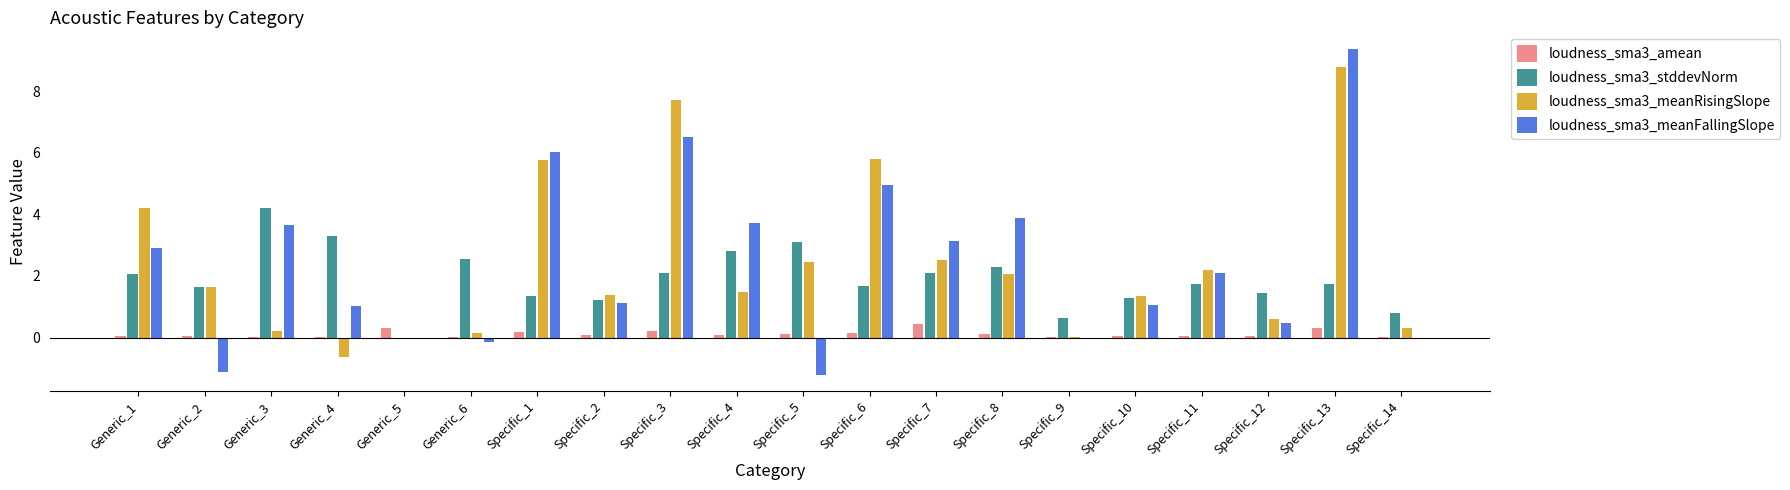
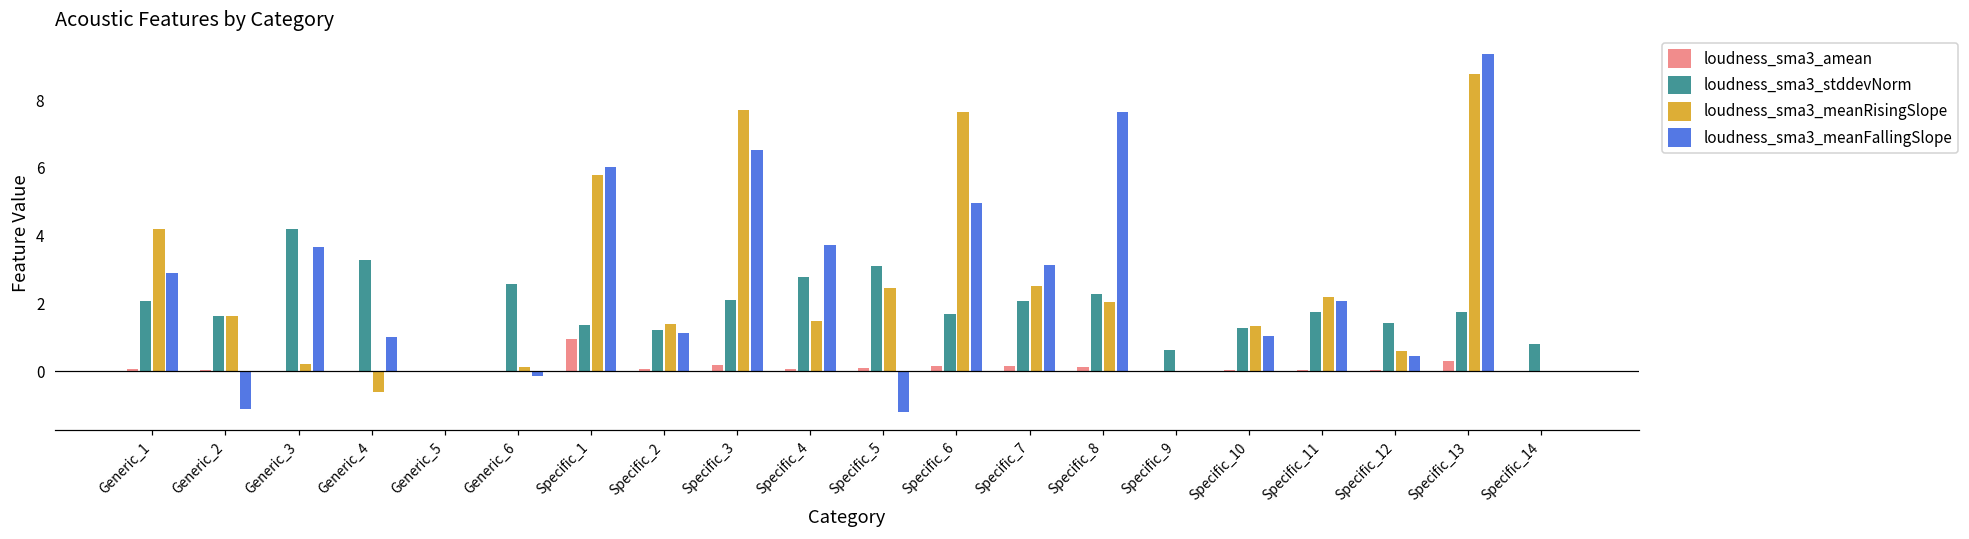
  {
    "loudness_sma3_amean": {
-     "Generic_5": 0.3,
-     "Specific_1": 0.2,
+     "Generic_5": 0.0,
+     "Specific_1": 0.9,
      "Specific_3": 0.2,
      "Specific_5": 0.1,
      "Specific_6": 0.2,
-     "Specific_7": 0.4,
+     "Specific_7": 0.1,
      "Specific_8": 0.1,
      "Specific_13": 0.3
    },
    "loudness_sma3_stddevNorm": {
      "Generic_1": 2.1,
      "Generic_2": 1.6,
      "Generic_3": 4.2,
      "Generic_4": 3.3,
      "Generic_5": 0.0,
      "Generic_6": 2.6,
      "Specific_1": 1.4,
      "Specific_2": 1.2,
      "Specific_3": 2.1,
      "Specific_4": 2.8,
      "Specific_5": 3.1,
      "Specific_6": 1.7,
      "Specific_7": 2.1,
      "Specific_8": 2.3,
      "Specific_9": 0.6,
      "Specific_10": 1.3,
      "Specific_11": 1.7,
      "Specific_12": 1.4,
      "Specific_13": 1.7,
      "Specific_14": 0.8
    },
    "loudness_sma3_meanRisingSlope": {
      "Generic_1": 4.2,
      "Generic_2": 1.6,
      "Generic_3": 0.2,
      "Generic_4": -0.6,
      "Generic_5": 0.0,
      "Generic_6": 0.1,
      "Specific_1": 5.8,
      "Specific_2": 1.4,
      "Specific_3": 7.7,
      "Specific_4": 1.5,
      "Specific_5": 2.5,
-     "Specific_6": 5.8,
+     "Specific_6": 7.6,
      "Specific_7": 2.5,
      "Specific_8": 2.1,
      "Specific_10": 1.3,
      "Specific_11": 2.2,
      "Specific_12": 0.6,
      "Specific_13": 8.8,
-     "Specific_14": 0.3
+     "Specific_14": 0.0
    },
    "loudness_sma3_meanFallingSlope": {
      "Generic_1": 2.9,
      "Generic_2": -1.1,
      "Generic_3": 3.7,
      "Generic_4": 1.0,
      "Generic_5": 0.0,
      "Generic_6": -0.1,
      "Specific_1": 6.0,
      "Specific_2": 1.1,
      "Specific_3": 6.5,
      "Specific_4": 3.7,
      "Specific_5": -1.2,
      "Specific_6": 5.0,
      "Specific_7": 3.1,
-     "Specific_8": 3.9,
+     "Specific_8": 7.7,
      "Specific_10": 1.1,
      "Specific_11": 2.1,
      "Specific_12": 0.5,
      "Specific_13": 9.4,
      "Specific_14": 0.0
    }
  }
